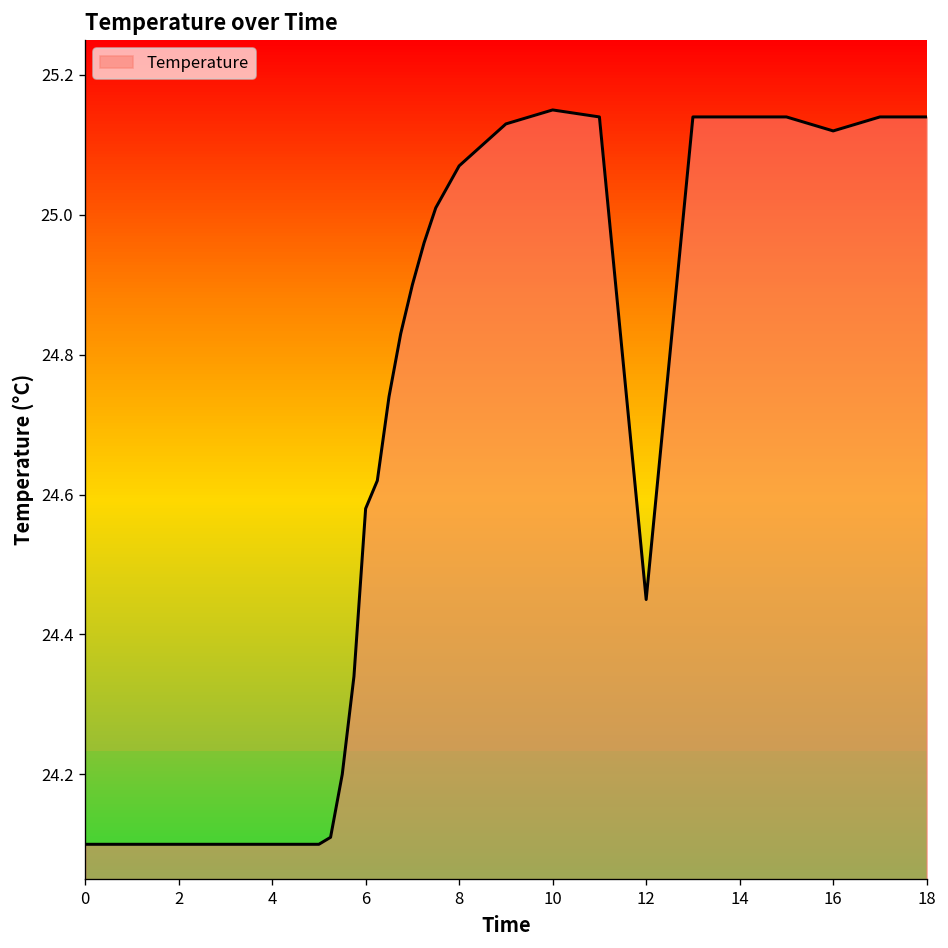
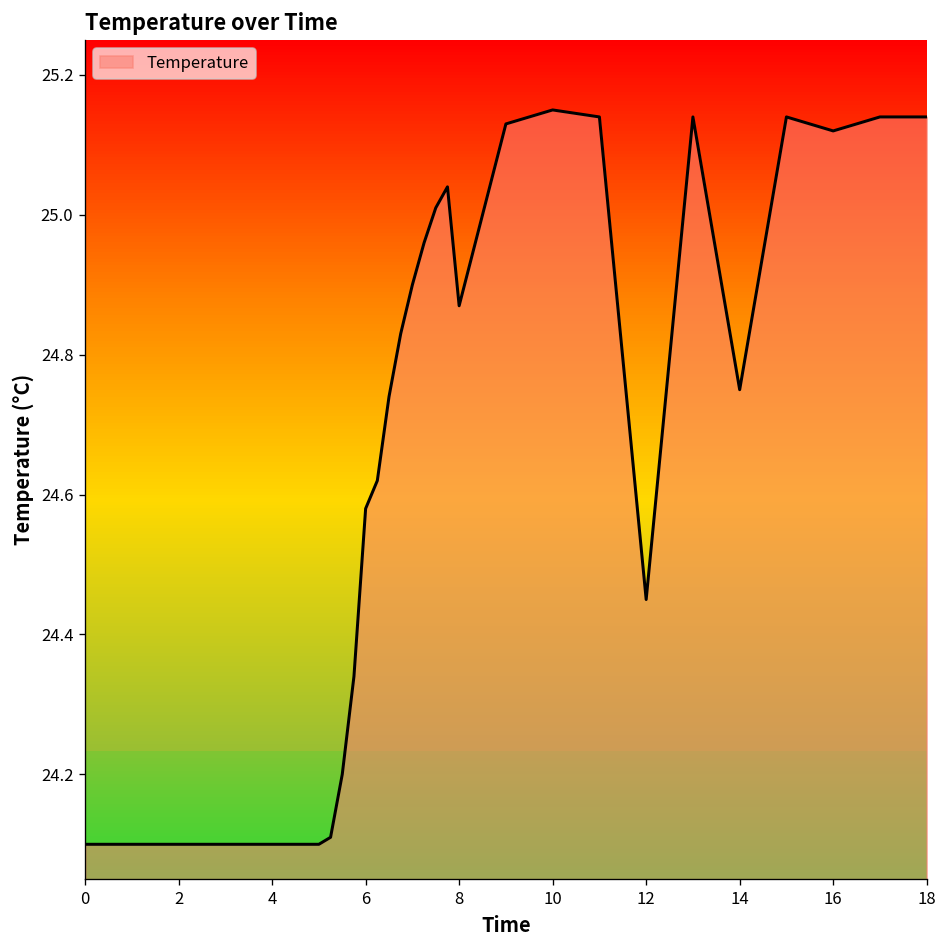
  {
    "0": 24.10,
    "2": 24.10,
    "4": 24.10,
    "6": 24.58,
-   "8": 25.07,
+   "8": 24.87,
    "10": 25.15,
    "12": 24.45,
-   "14": 25.14,
+   "14": 24.75,
    "16": 25.12,
    "18": 25.14
  }
